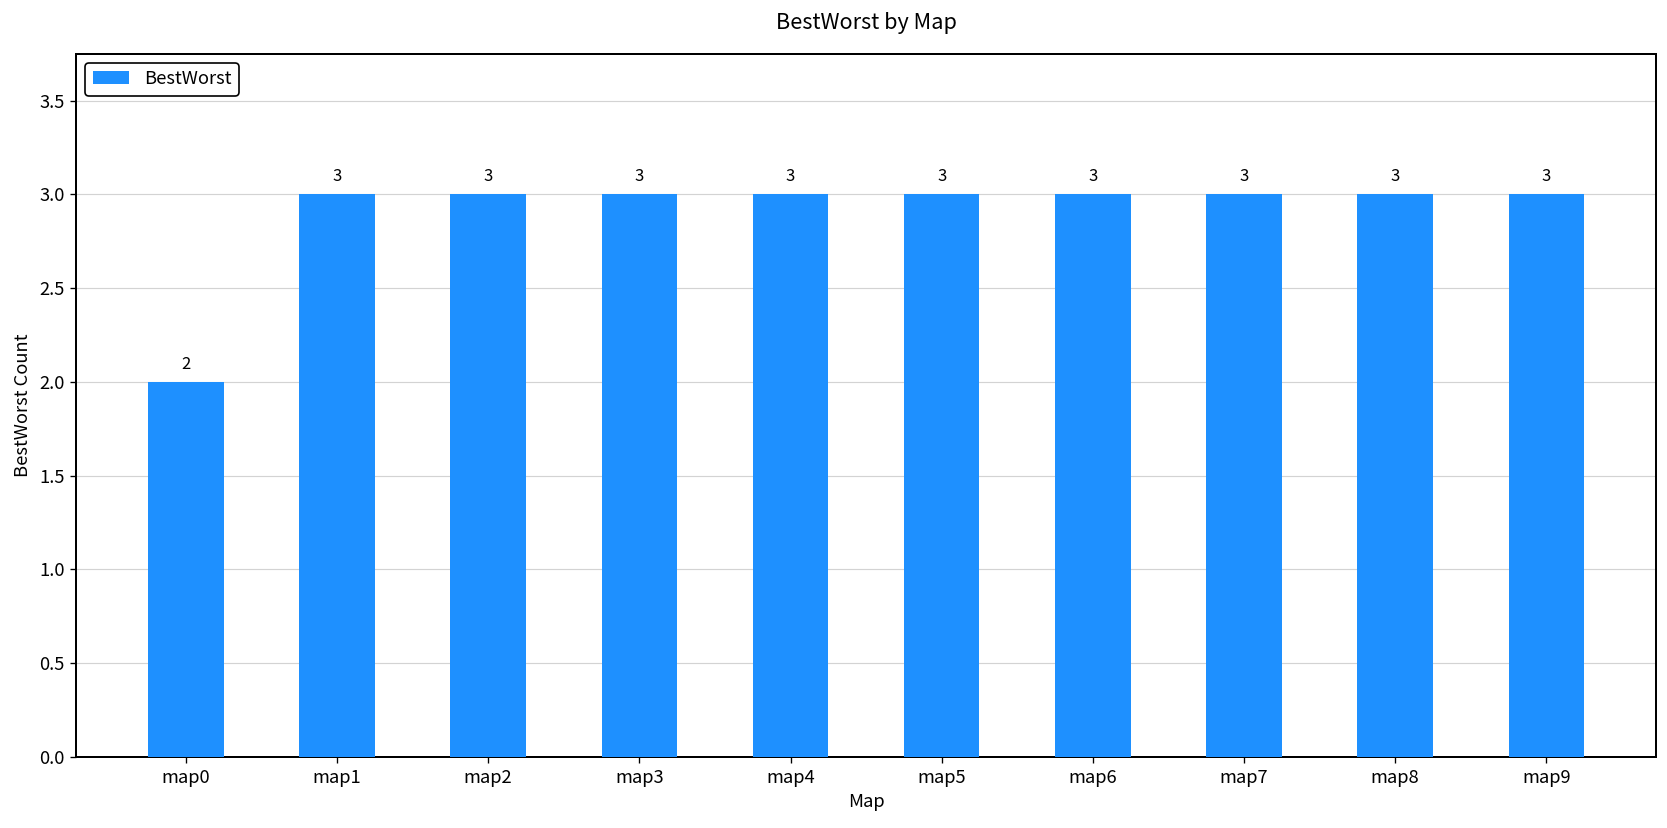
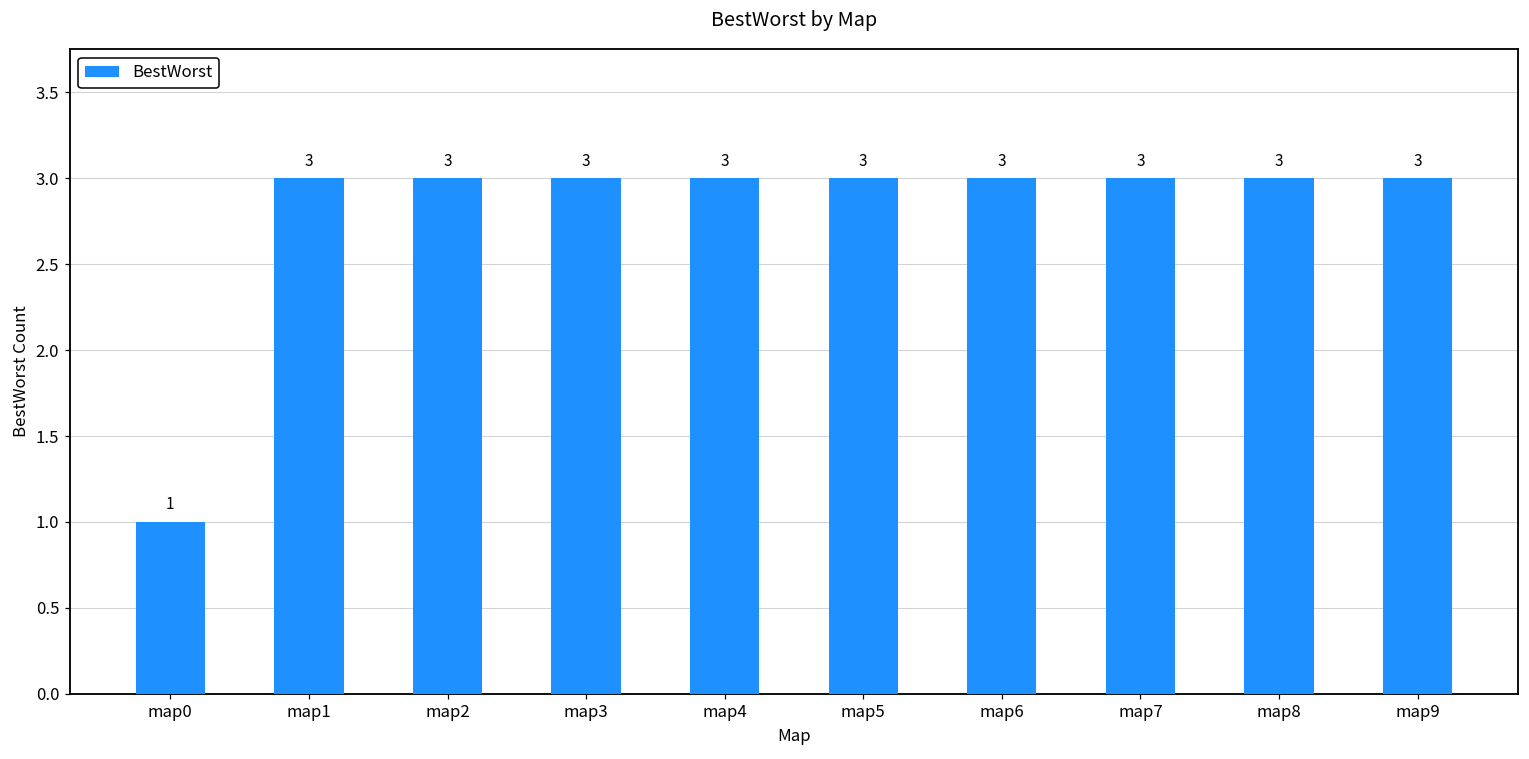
  {
-   "map0": 2,
+   "map0": 1,
    "map1": 3,
    "map2": 3,
    "map3": 3,
    "map4": 3,
    "map5": 3,
    "map6": 3,
    "map7": 3,
    "map8": 3,
    "map9": 3
  }
